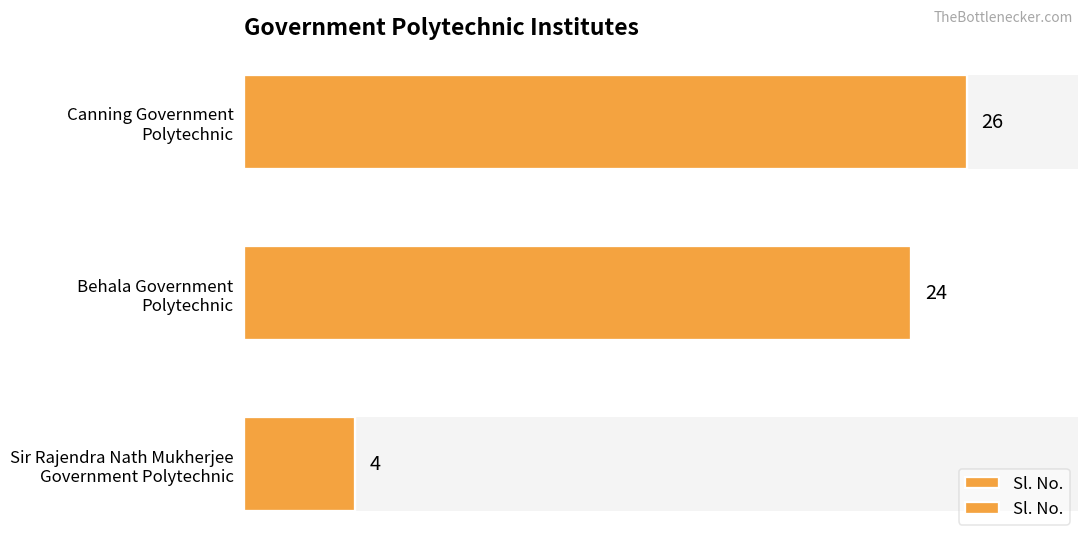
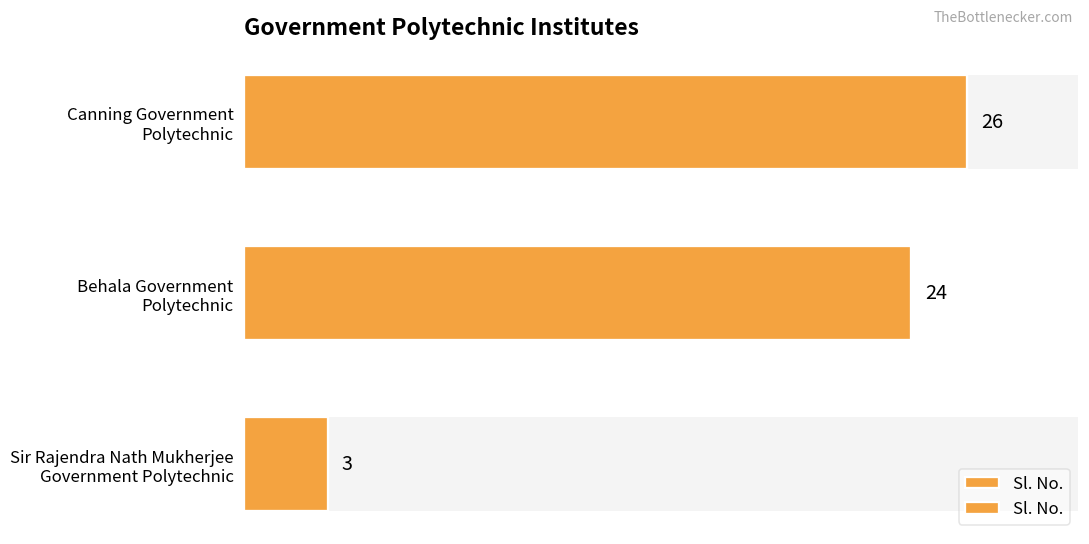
  {
    "Sl. No.": {
-     "Sir Rajendra Nath Mukherjee Government Polytechnic": 4
+     "Sir Rajendra Nath Mukherjee Government Polytechnic": 3
    }
  }
